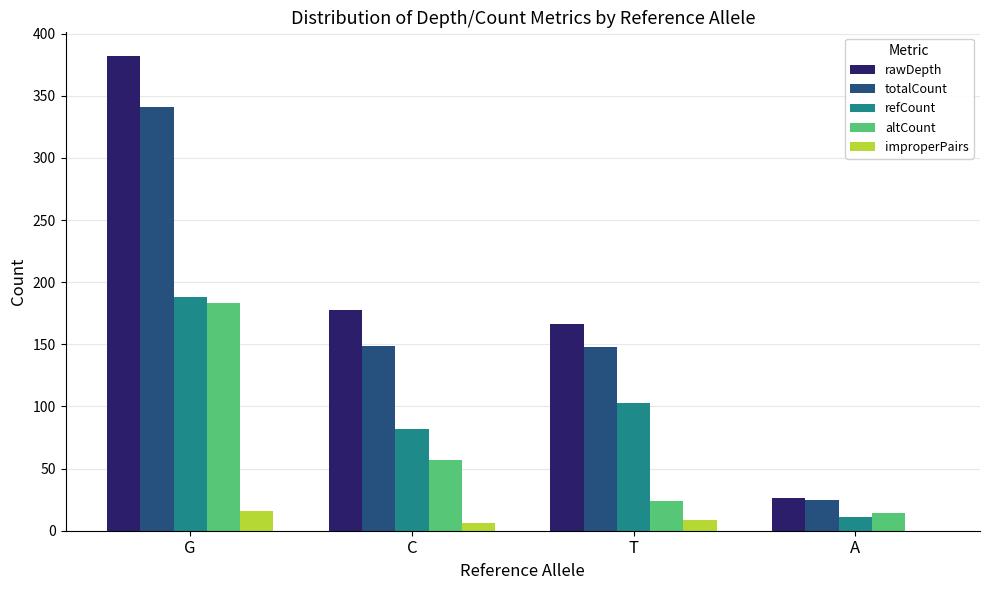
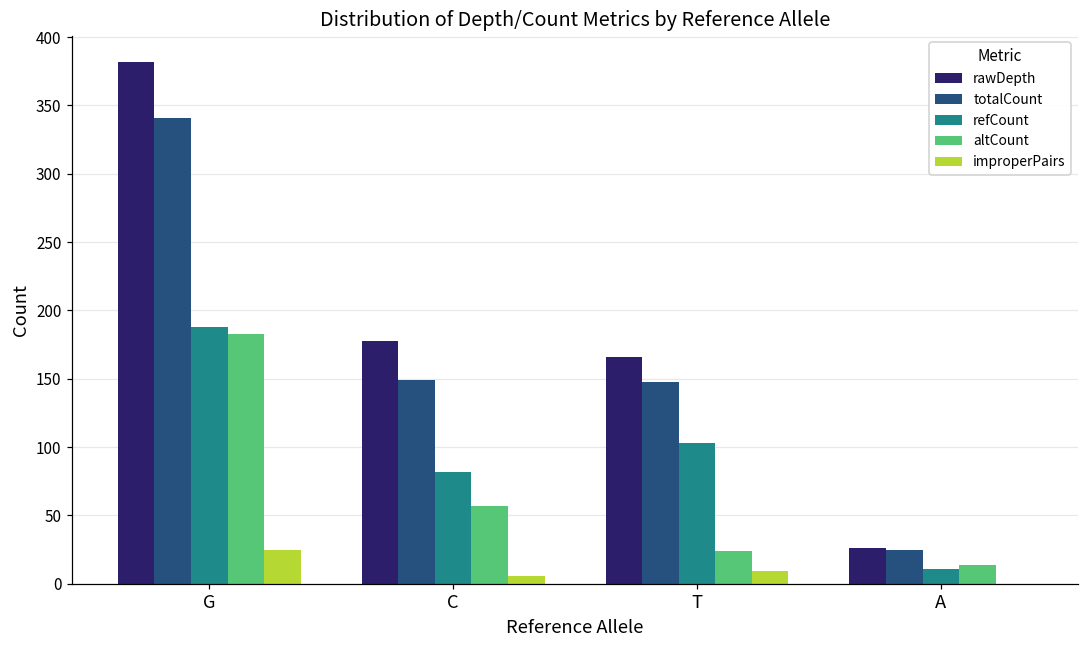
  {
    "altCount": {
      "G": 183,
      "C": 57,
      "T": 24,
      "A": 14
    },
    "improperPairs": {
-     "G": 16,
+     "G": 25,
      "C": 6,
      "T": 9,
      "A": 0
    }
  }
